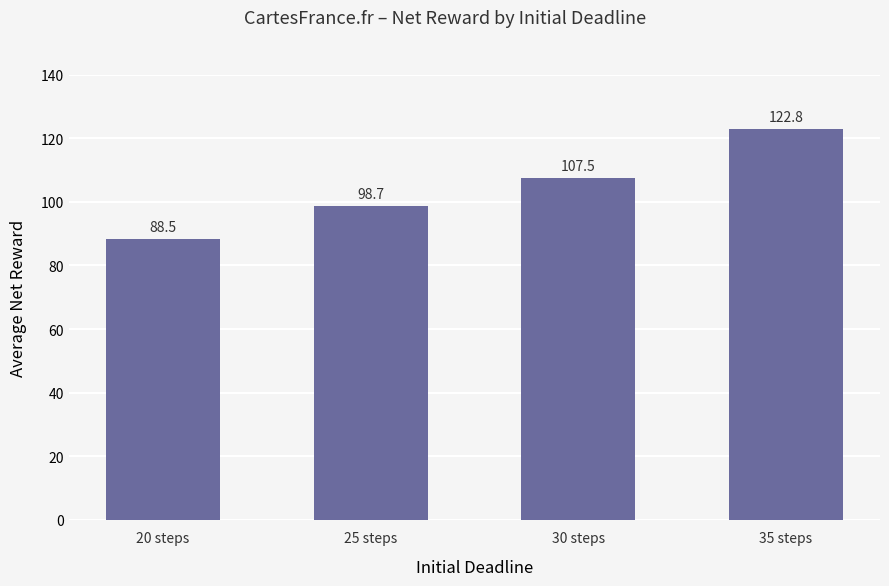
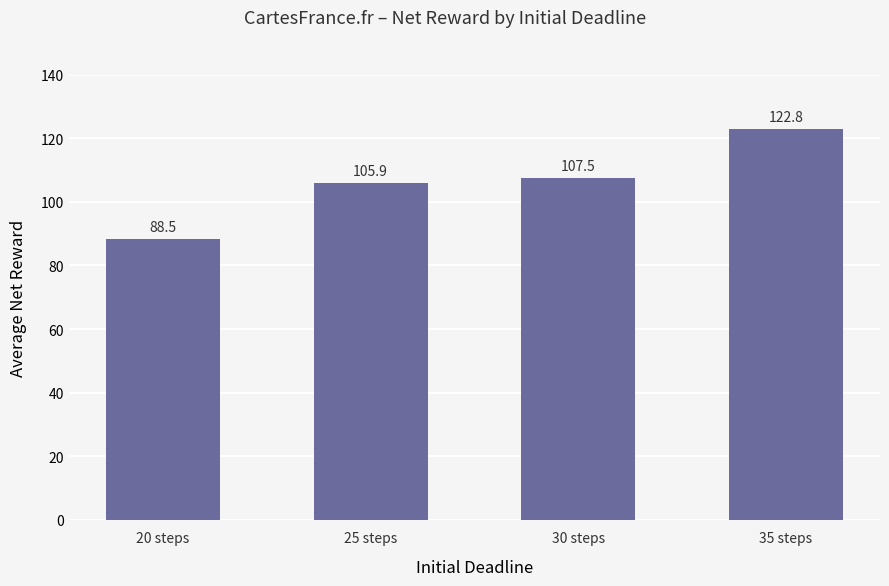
  {
    "20 steps": 88.5,
-   "25 steps": 98.7,
+   "25 steps": 105.9,
    "30 steps": 107.5,
    "35 steps": 122.8
  }
